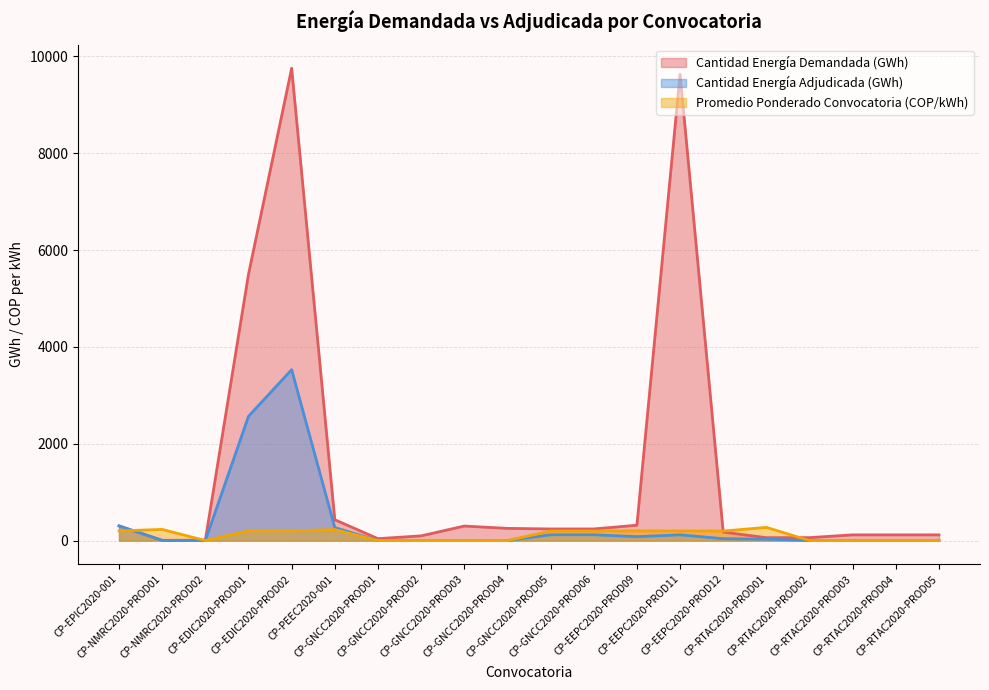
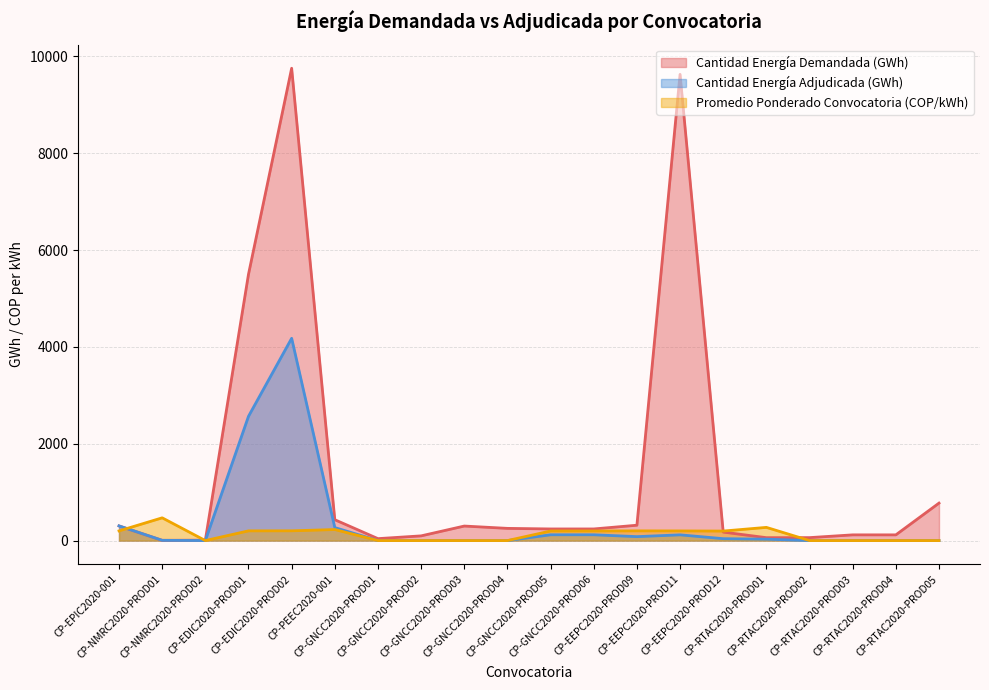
  {
    "Cantidad Energía Demandada (GWh)": {
      "CP-EDIC2020-PROD01": 5500,
      "CP-EDIC2020-PROD02": 9800,
      "CP-PEEC2020-001": 400,
      "CP-GNCC2020-PROD02": 100,
      "CP-GNCC2020-PROD03": 300,
      "CP-GNCC2020-PROD04": 300,
      "CP-EEPC2020-PROD09": 300,
      "CP-RTAC2020-PROD02": 100,
      "CP-RTAC2020-PROD03": 100,
      "CP-RTAC2020-PROD04": 100,
-     "CP-RTAC2020-PROD05": 100
+     "CP-RTAC2020-PROD05": 800
    },
    "Cantidad Energía Adjudicada (GWh)": {
      "CP-EDIC2020-PROD01": 2600,
-     "CP-EDIC2020-PROD02": 3500,
+     "CP-EDIC2020-PROD02": 4200,
      "CP-GNCC2020-PROD05": 100,
      "CP-GNCC2020-PROD06": 100,
      "CP-EEPC2020-PROD09": 100,
      "CP-EEPC2020-PROD11": 100,
      "CP-EEPC2020-PROD12": 0
    },
    "Promedio Ponderado Convocatoria (COP/kWh)": {
      "CP-EPIC2020-001": 200,
-     "CP-NMRC2020-PROD01": 200,
+     "CP-NMRC2020-PROD01": 500,
      "CP-EDIC2020-PROD01": 200,
      "CP-EDIC2020-PROD02": 200,
      "CP-EEPC2020-PROD09": 200,
      "CP-EEPC2020-PROD11": 200,
      "CP-RTAC2020-PROD01": 300
    }
  }
